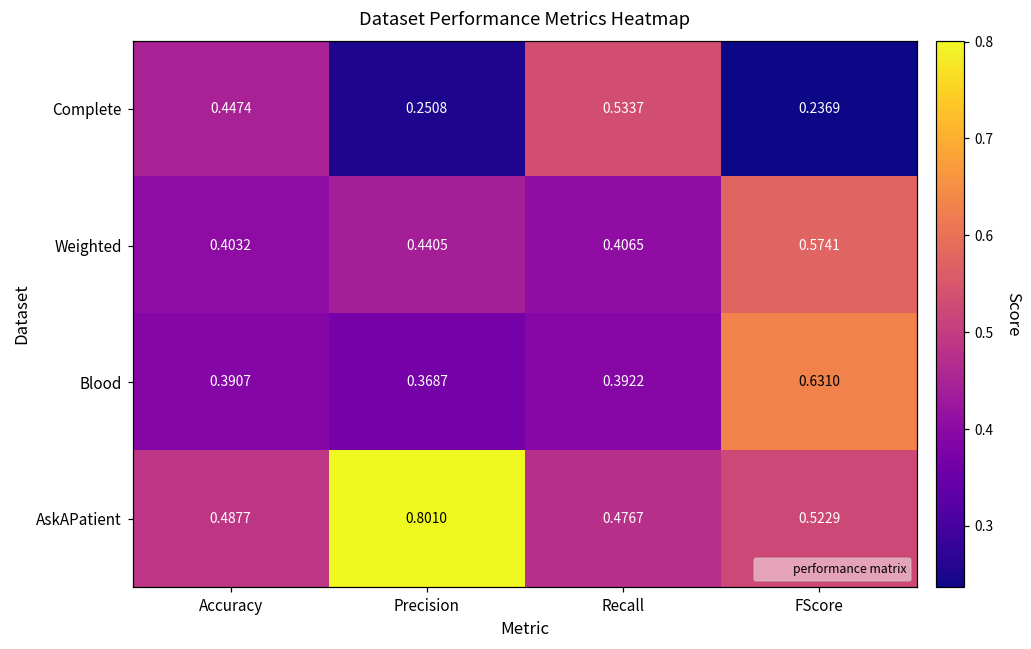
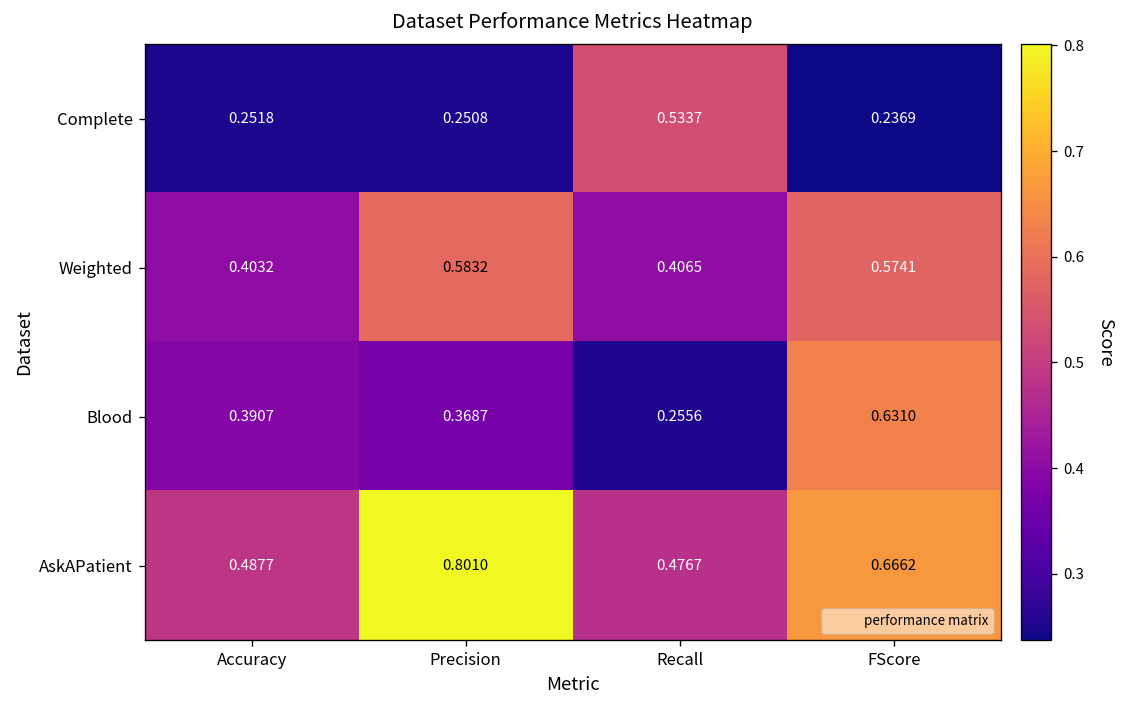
  {
    "Complete": {
-     "Accuracy": 0.4474,
+     "Accuracy": 0.2518,
      "Precision": 0.2508,
      "Recall": 0.5337,
      "FScore": 0.2369
    },
    "Weighted": {
      "Accuracy": 0.4032,
-     "Precision": 0.4405,
+     "Precision": 0.5832,
      "Recall": 0.4065,
      "FScore": 0.5741
    },
    "Blood": {
      "Accuracy": 0.3907,
      "Precision": 0.3687,
-     "Recall": 0.3922,
+     "Recall": 0.2556,
      "FScore": 0.6310
    },
    "AskAPatient": {
      "Accuracy": 0.4877,
      "Precision": 0.8010,
      "Recall": 0.4767,
-     "FScore": 0.5229
+     "FScore": 0.6662
    }
  }
